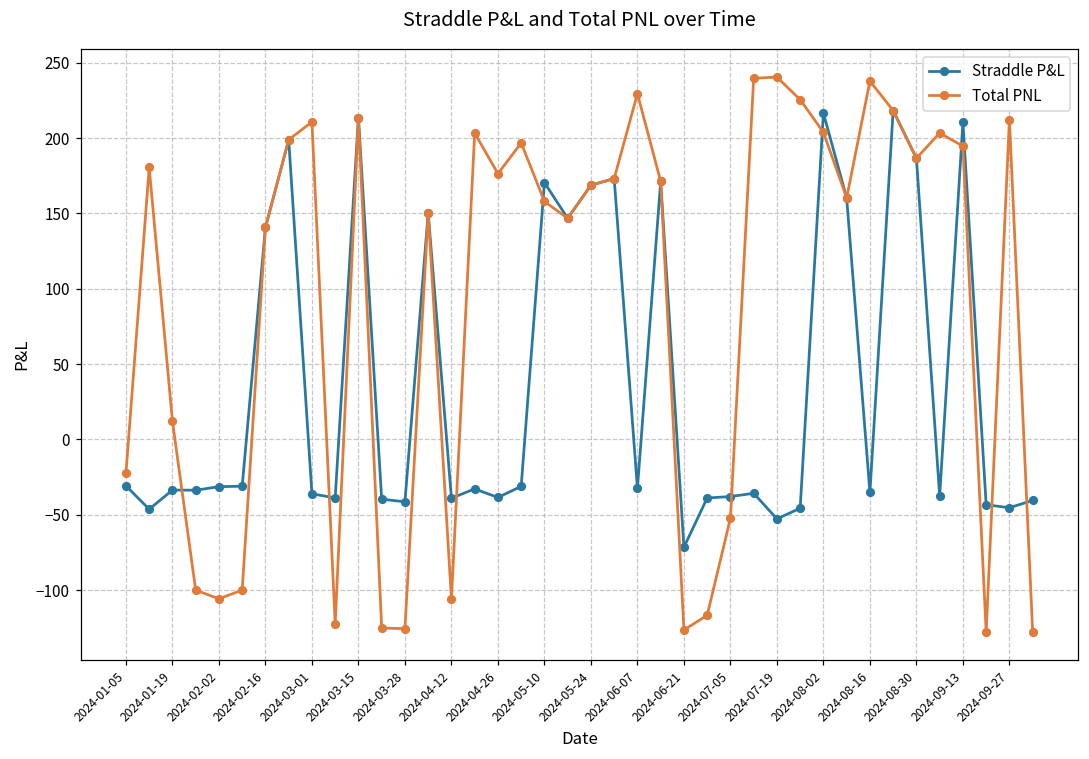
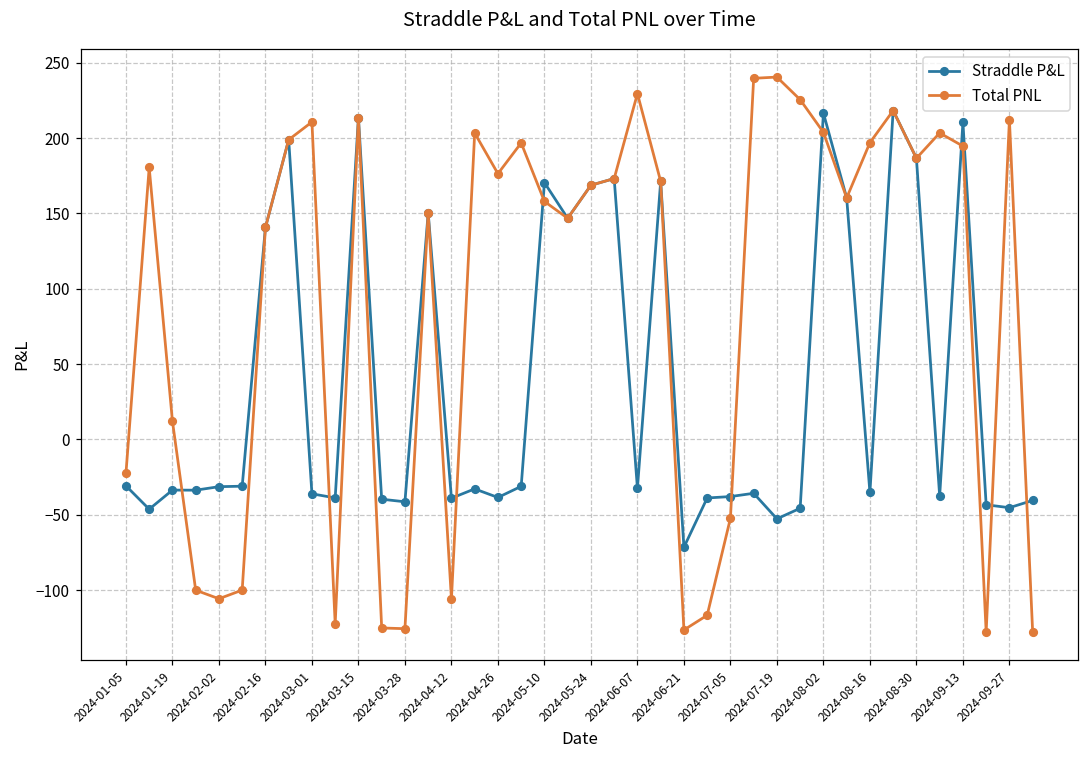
  {
    "Straddle P&L": {
      "2024-01-05": -31,
      "2024-01-19": -34,
      "2024-02-02": -31,
      "2024-03-01": -36,
      "2024-03-28": -41,
      "2024-04-12": -39,
      "2024-04-26": -39,
      "2024-05-10": 170,
      "2024-06-07": -33,
      "2024-06-21": -72,
      "2024-07-05": -38,
      "2024-07-19": -53,
      "2024-08-02": 217,
      "2024-08-16": -35,
      "2024-09-13": 210,
      "2024-09-27": -45
    },
    "Total PNL": {
      "2024-01-05": -23,
      "2024-01-19": 12,
      "2024-02-02": -106,
      "2024-03-01": 211,
      "2024-03-28": -126,
      "2024-04-12": -106,
      "2024-04-26": 176,
      "2024-05-10": 158,
      "2024-06-07": 229,
      "2024-06-21": -126,
      "2024-07-05": -52,
      "2024-07-19": 240,
      "2024-08-02": 204,
-     "2024-08-16": 238,
+     "2024-08-16": 197,
      "2024-09-13": 195,
      "2024-09-27": 212
    }
  }
